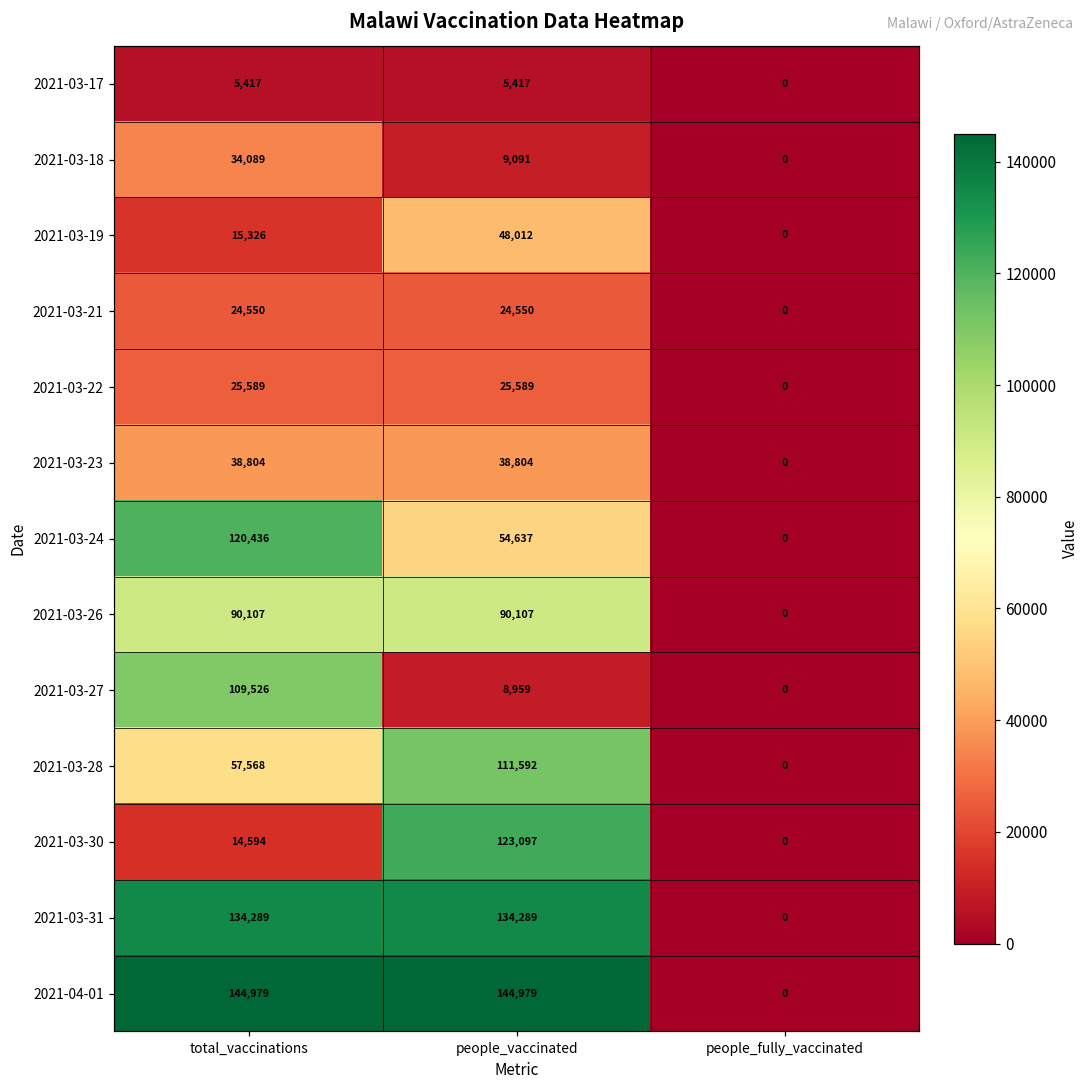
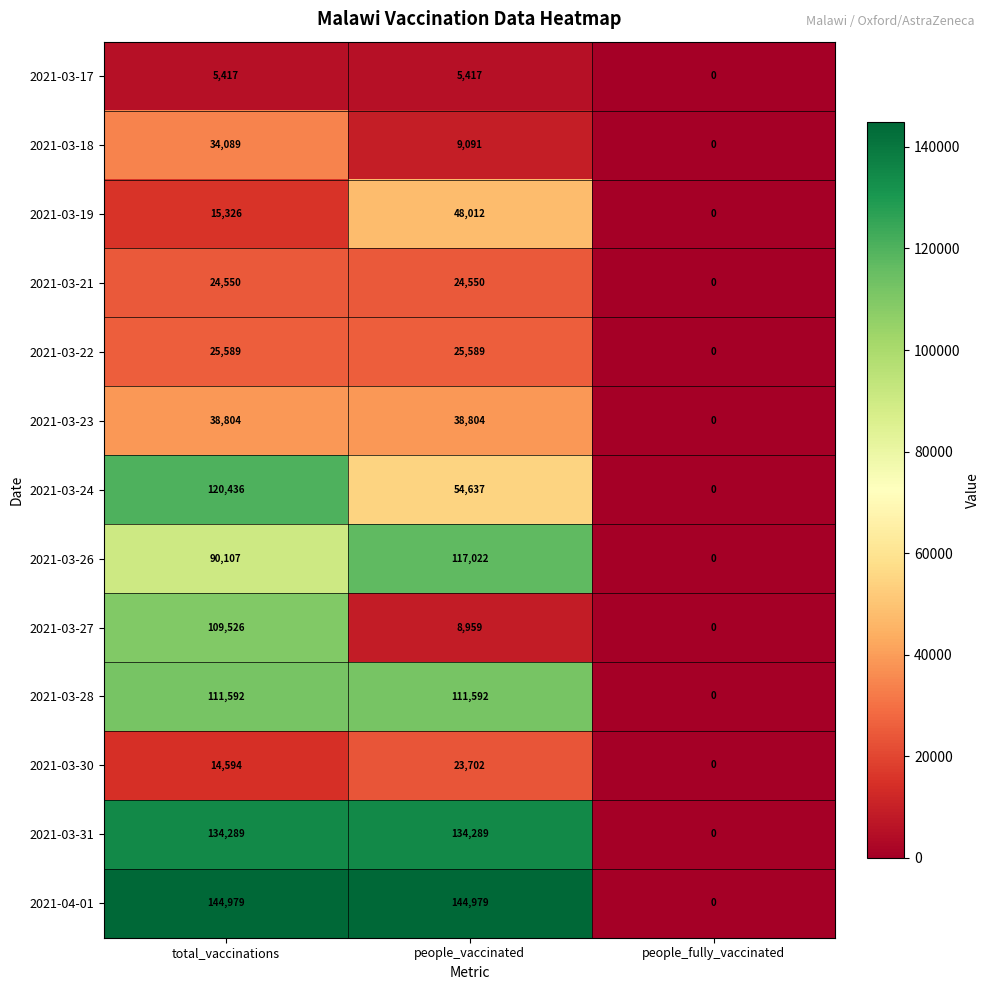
  {
    "2021-03-17": {
      "total_vaccinations": "5,417",
      "people_vaccinated": "5,417",
      "people_fully_vaccinated": "0"
    },
    "2021-03-18": {
      "total_vaccinations": "34,089",
      "people_vaccinated": "9,091",
      "people_fully_vaccinated": "0"
    },
    "2021-03-19": {
      "total_vaccinations": "15,326",
      "people_vaccinated": "48,012",
      "people_fully_vaccinated": "0"
    },
    "2021-03-21": {
      "total_vaccinations": "24,550",
      "people_vaccinated": "24,550",
      "people_fully_vaccinated": "0"
    },
    "2021-03-22": {
      "total_vaccinations": "25,589",
      "people_vaccinated": "25,589",
      "people_fully_vaccinated": "0"
    },
    "2021-03-23": {
      "total_vaccinations": "38,804",
      "people_vaccinated": "38,804",
      "people_fully_vaccinated": "0"
    },
    "2021-03-24": {
      "total_vaccinations": "120,436",
      "people_vaccinated": "54,637",
      "people_fully_vaccinated": "0"
    },
    "2021-03-26": {
      "total_vaccinations": "90,107",
-     "people_vaccinated": "90,107",
+     "people_vaccinated": "117,022",
      "people_fully_vaccinated": "0"
    },
    "2021-03-27": {
      "total_vaccinations": "109,526",
      "people_vaccinated": "8,959",
      "people_fully_vaccinated": "0"
    },
    "2021-03-28": {
-     "total_vaccinations": "57,568",
+     "total_vaccinations": "111,592",
      "people_vaccinated": "111,592",
      "people_fully_vaccinated": "0"
    },
    "2021-03-30": {
      "total_vaccinations": "14,594",
-     "people_vaccinated": "123,097",
+     "people_vaccinated": "23,702",
      "people_fully_vaccinated": "0"
    },
    "2021-03-31": {
      "total_vaccinations": "134,289",
      "people_vaccinated": "134,289",
      "people_fully_vaccinated": "0"
    },
    "2021-04-01": {
      "total_vaccinations": "144,979",
      "people_vaccinated": "144,979",
      "people_fully_vaccinated": "0"
    }
  }
